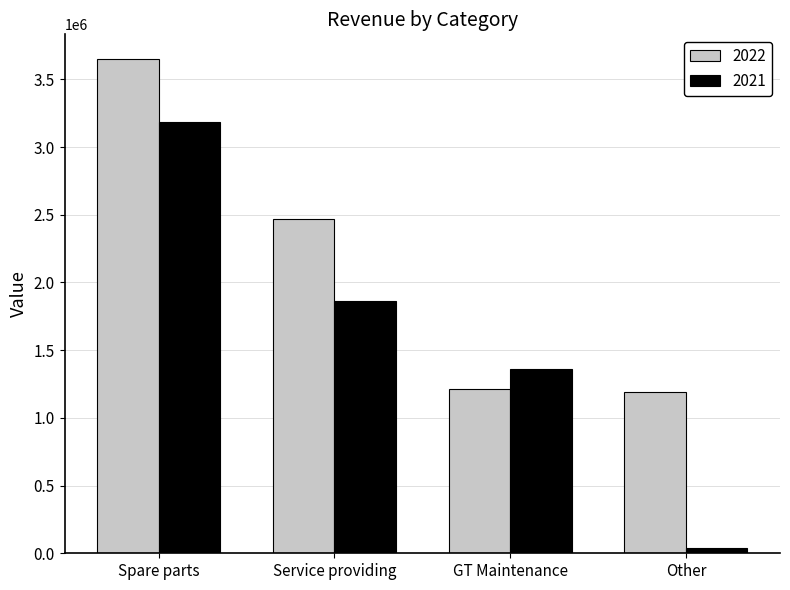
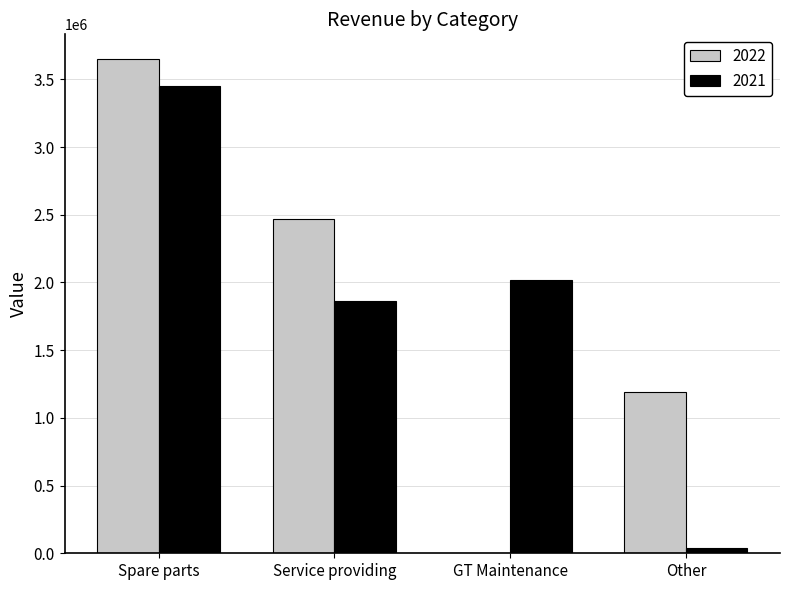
  {
    "2022": {
      "Spare parts": 3650000,
      "Service providing": 2470000,
-     "GT Maintenance": 1210000,
+     "GT Maintenance": 0,
      "Other": 1190000
    },
    "2021": {
-     "Spare parts": 3180000,
+     "Spare parts": 3450000,
      "Service providing": 1860000,
-     "GT Maintenance": 1360000,
+     "GT Maintenance": 2020000,
      "Other": 40000
    }
  }
